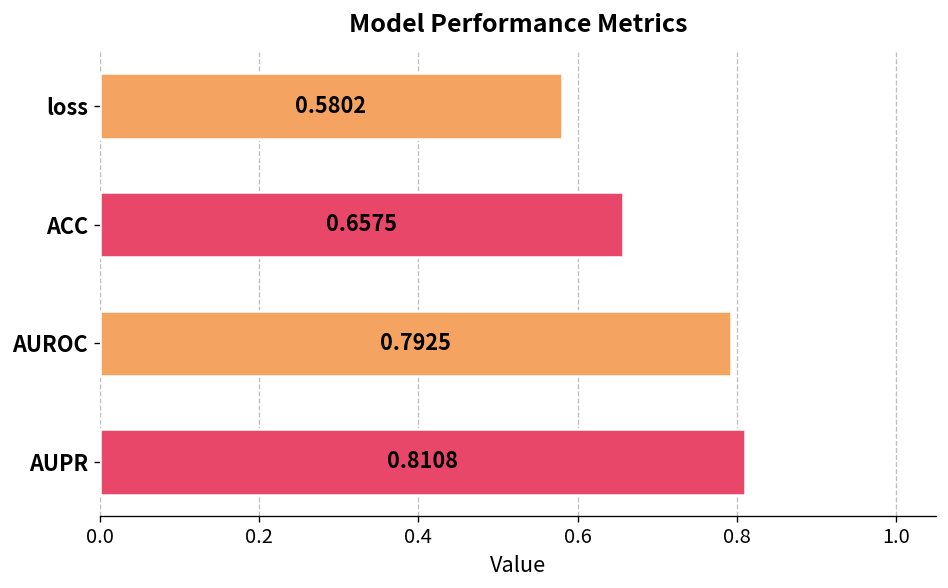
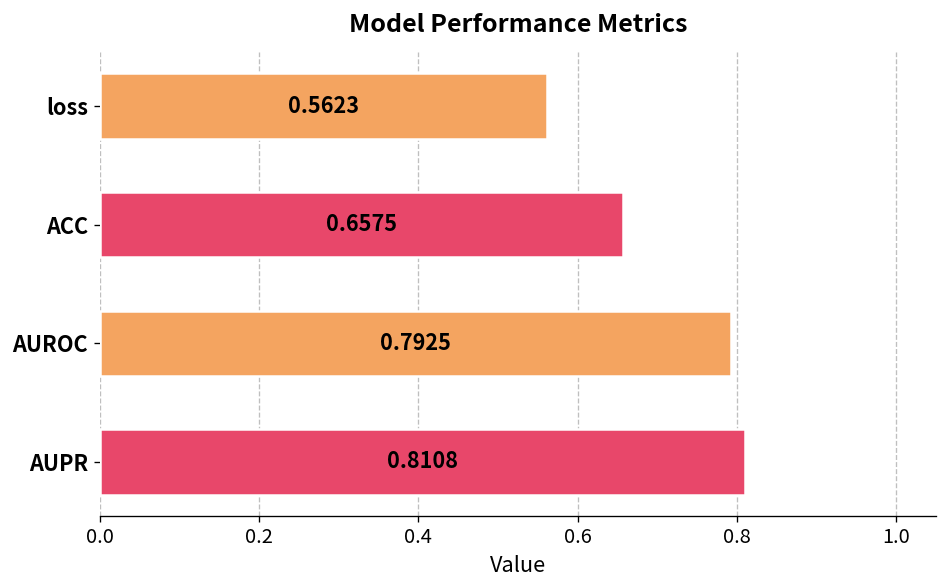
  {
-   "loss": 0.5802,
+   "loss": 0.5623,
    "ACC": 0.6575,
    "AUROC": 0.7925,
    "AUPR": 0.8108
  }
